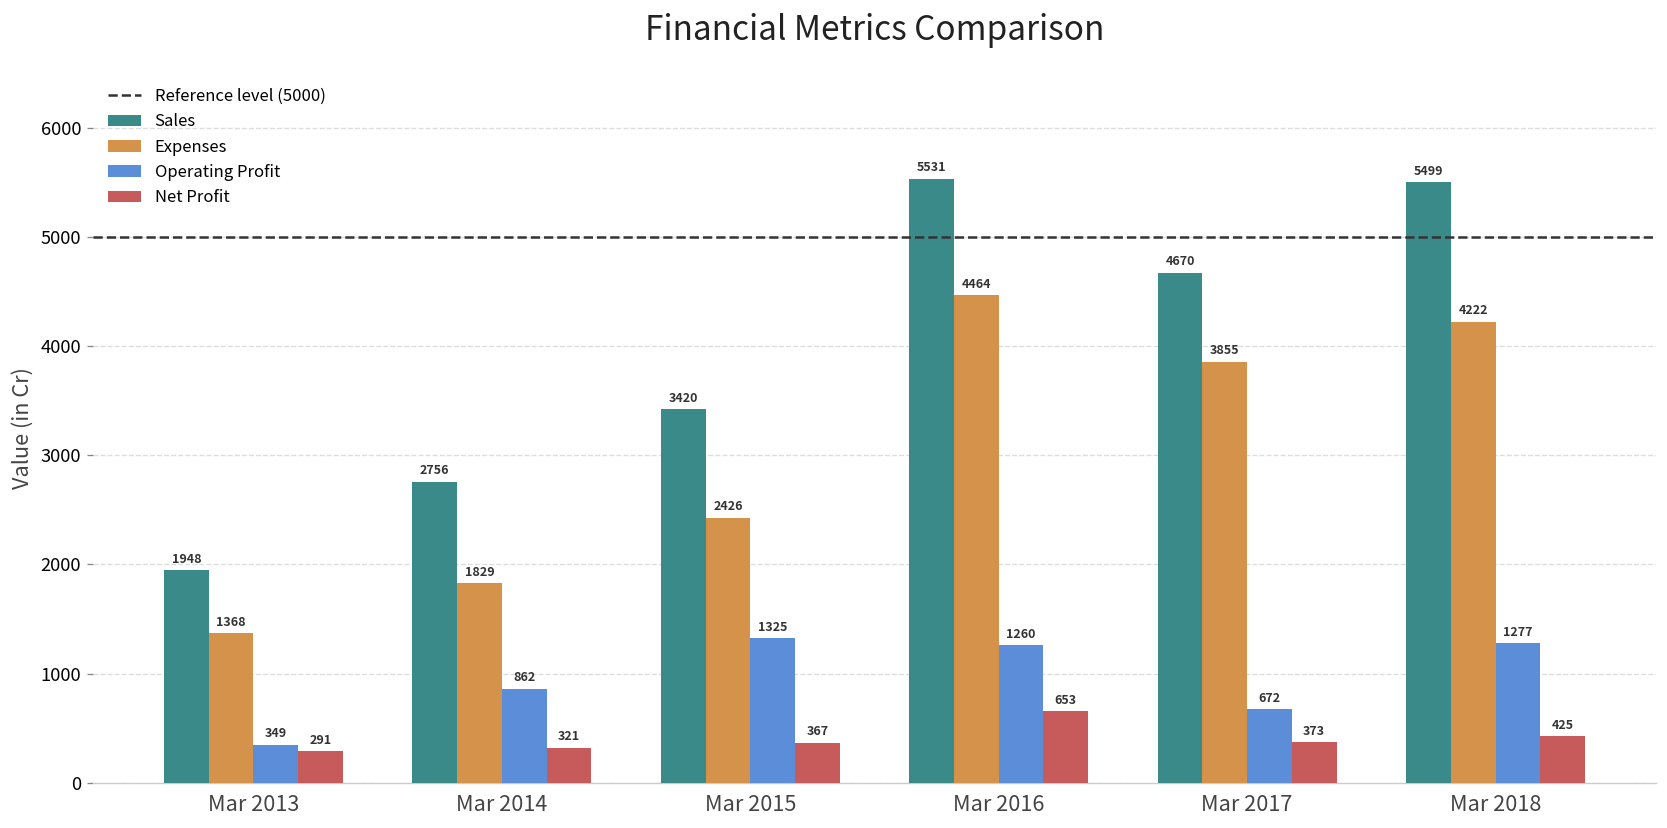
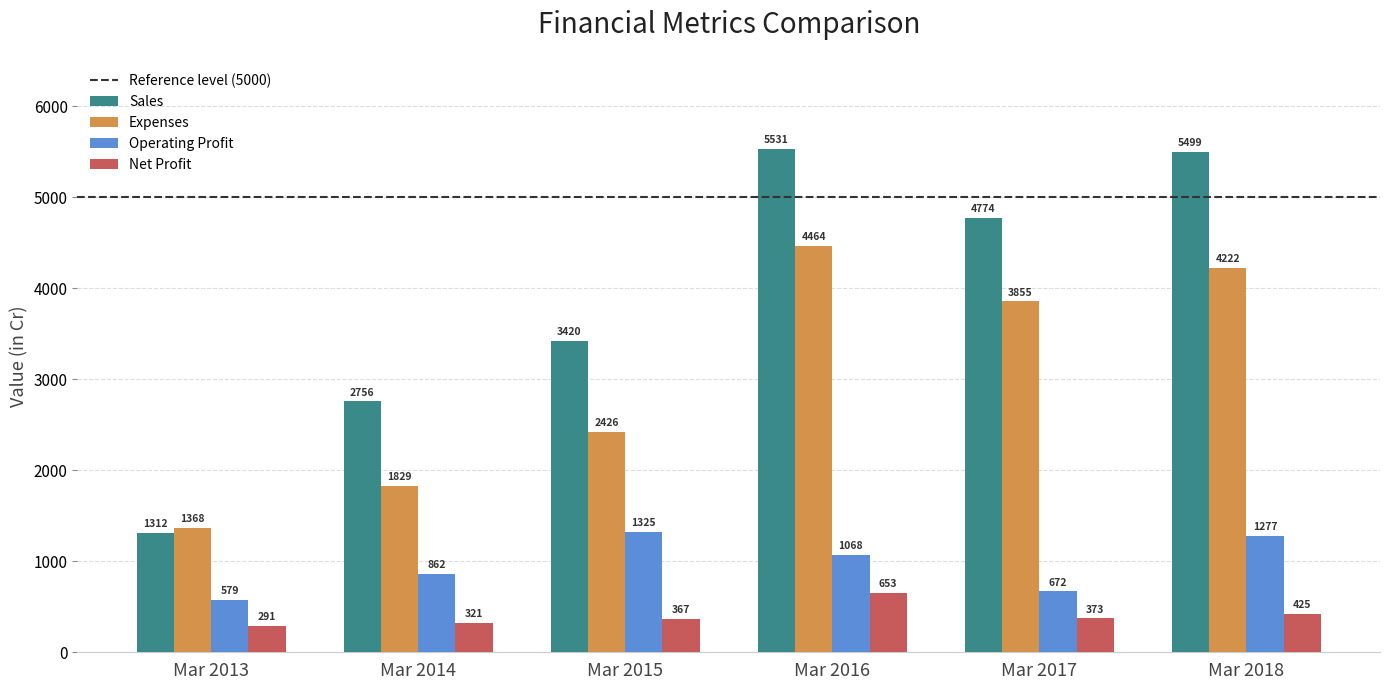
  {
    "Sales": {
-     "Mar 2013": 1948,
+     "Mar 2013": 1312,
      "Mar 2014": 2756,
      "Mar 2015": 3420,
      "Mar 2016": 5531,
-     "Mar 2017": 4670,
+     "Mar 2017": 4774,
      "Mar 2018": 5499
    },
    "Operating Profit": {
-     "Mar 2013": 349,
+     "Mar 2013": 579,
      "Mar 2014": 862,
      "Mar 2015": 1325,
-     "Mar 2016": 1260,
+     "Mar 2016": 1068,
      "Mar 2017": 672,
      "Mar 2018": 1277
    }
  }
